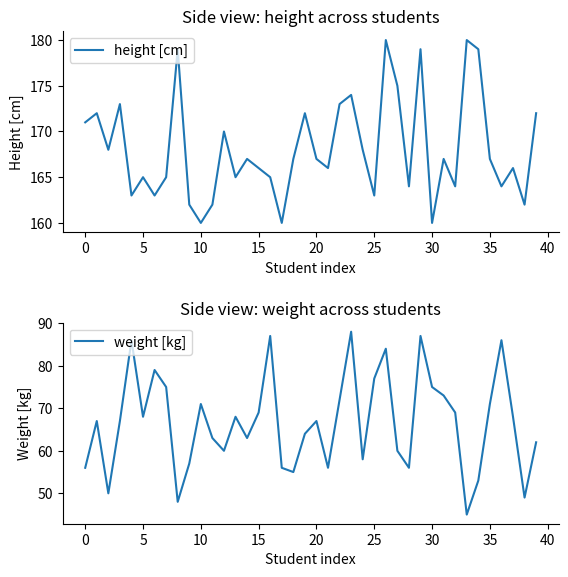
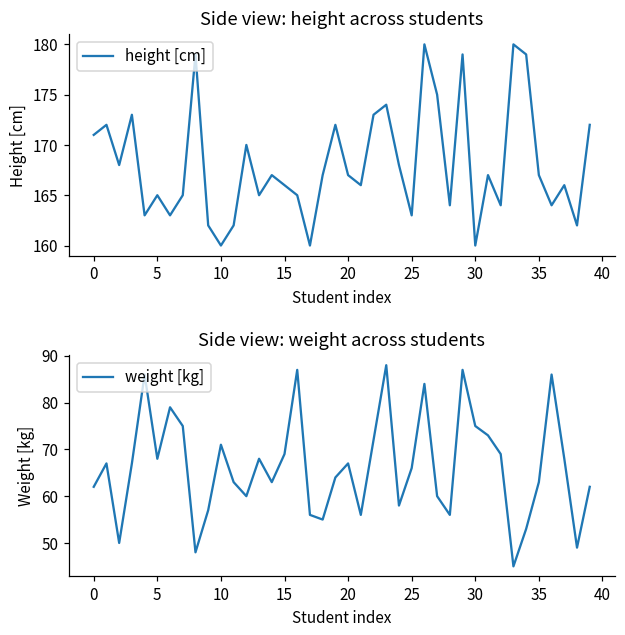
  {
    "Side view: height across students": {
      "0": 171,
      "5": 165,
      "10": 160,
      "15": 166,
      "20": 167,
      "25": 163,
      "30": 160,
      "35": 167
    },
    "Side view: weight across students": {
-     "0": 56,
+     "0": 62,
      "5": 68,
      "10": 71,
      "15": 69,
      "20": 67,
-     "25": 77,
+     "25": 66,
      "30": 75,
-     "35": 71
+     "35": 63
    }
  }
